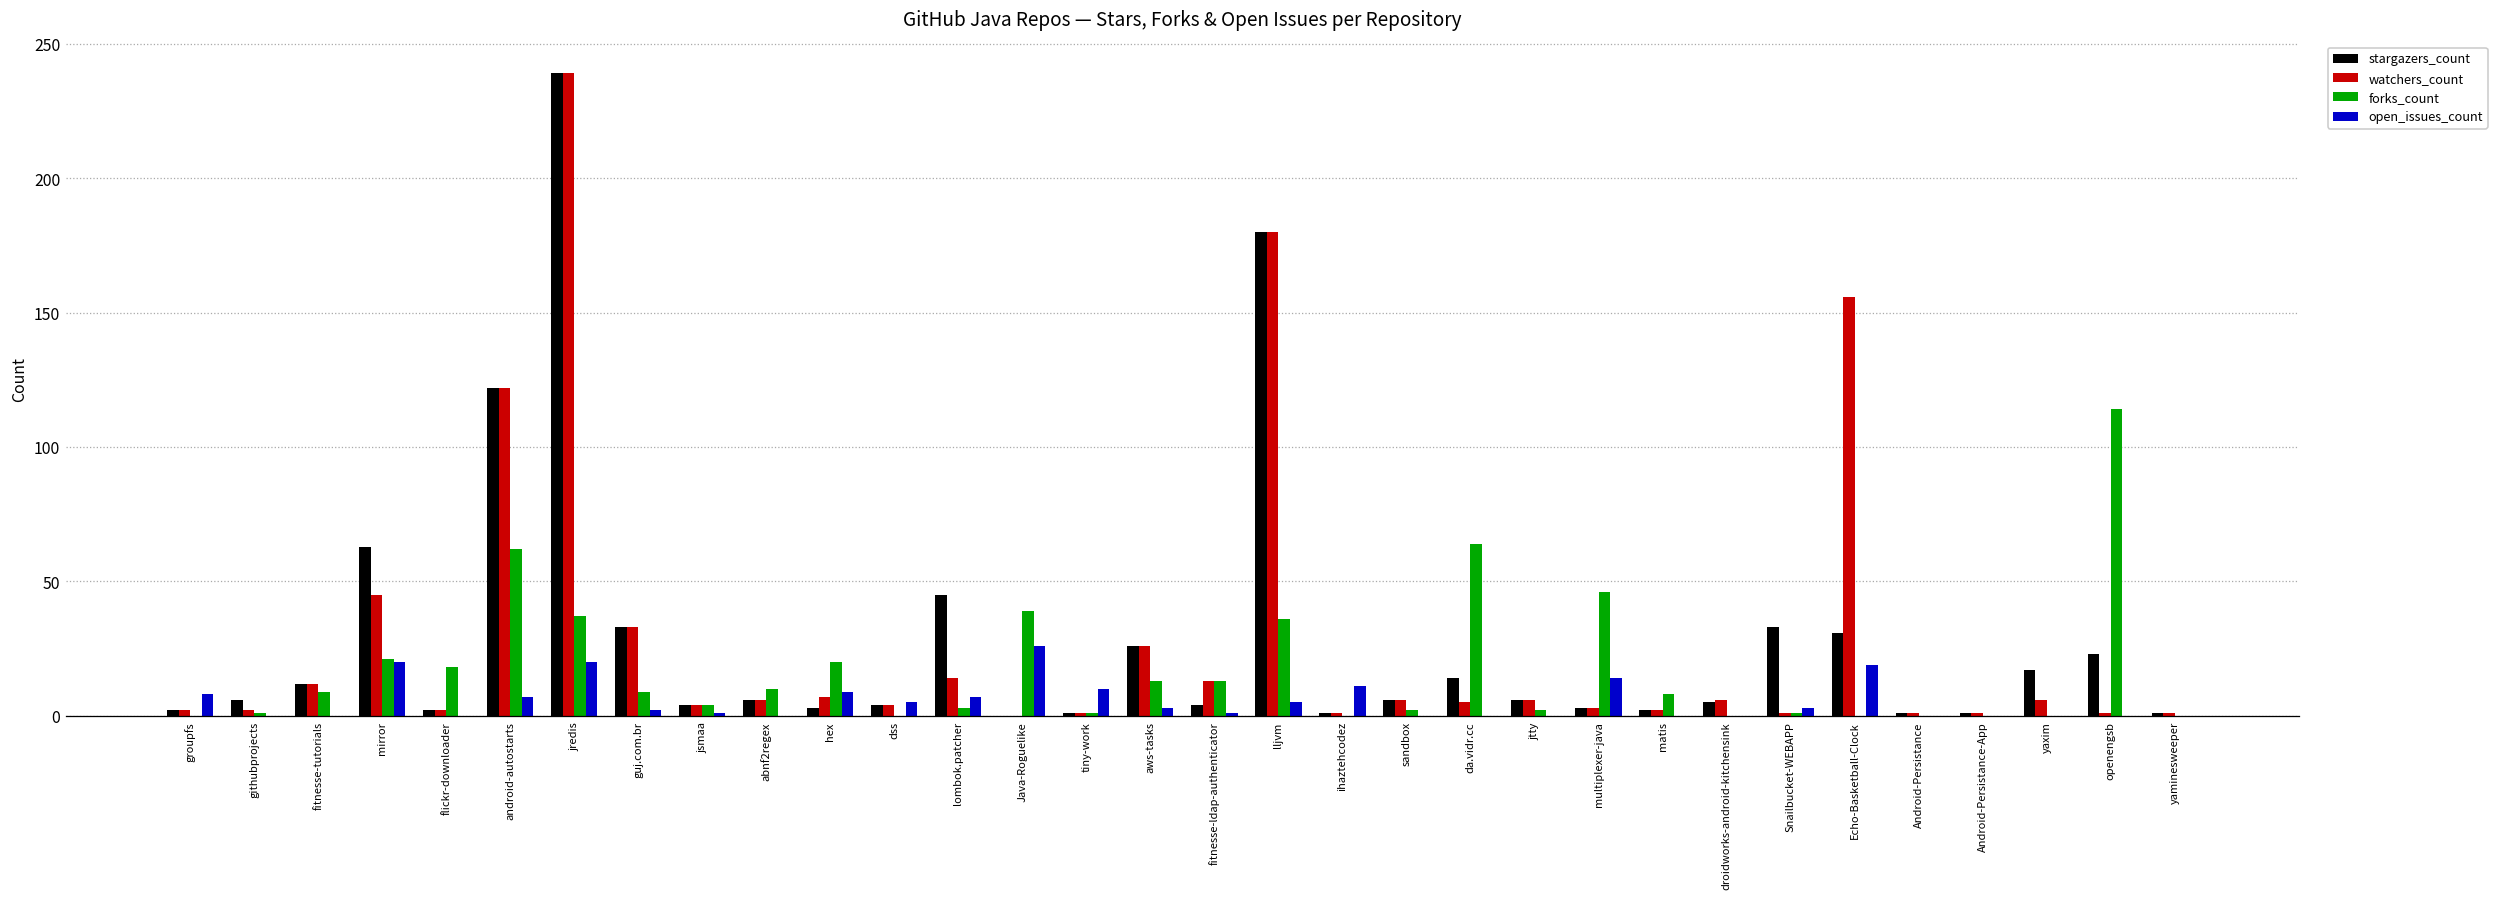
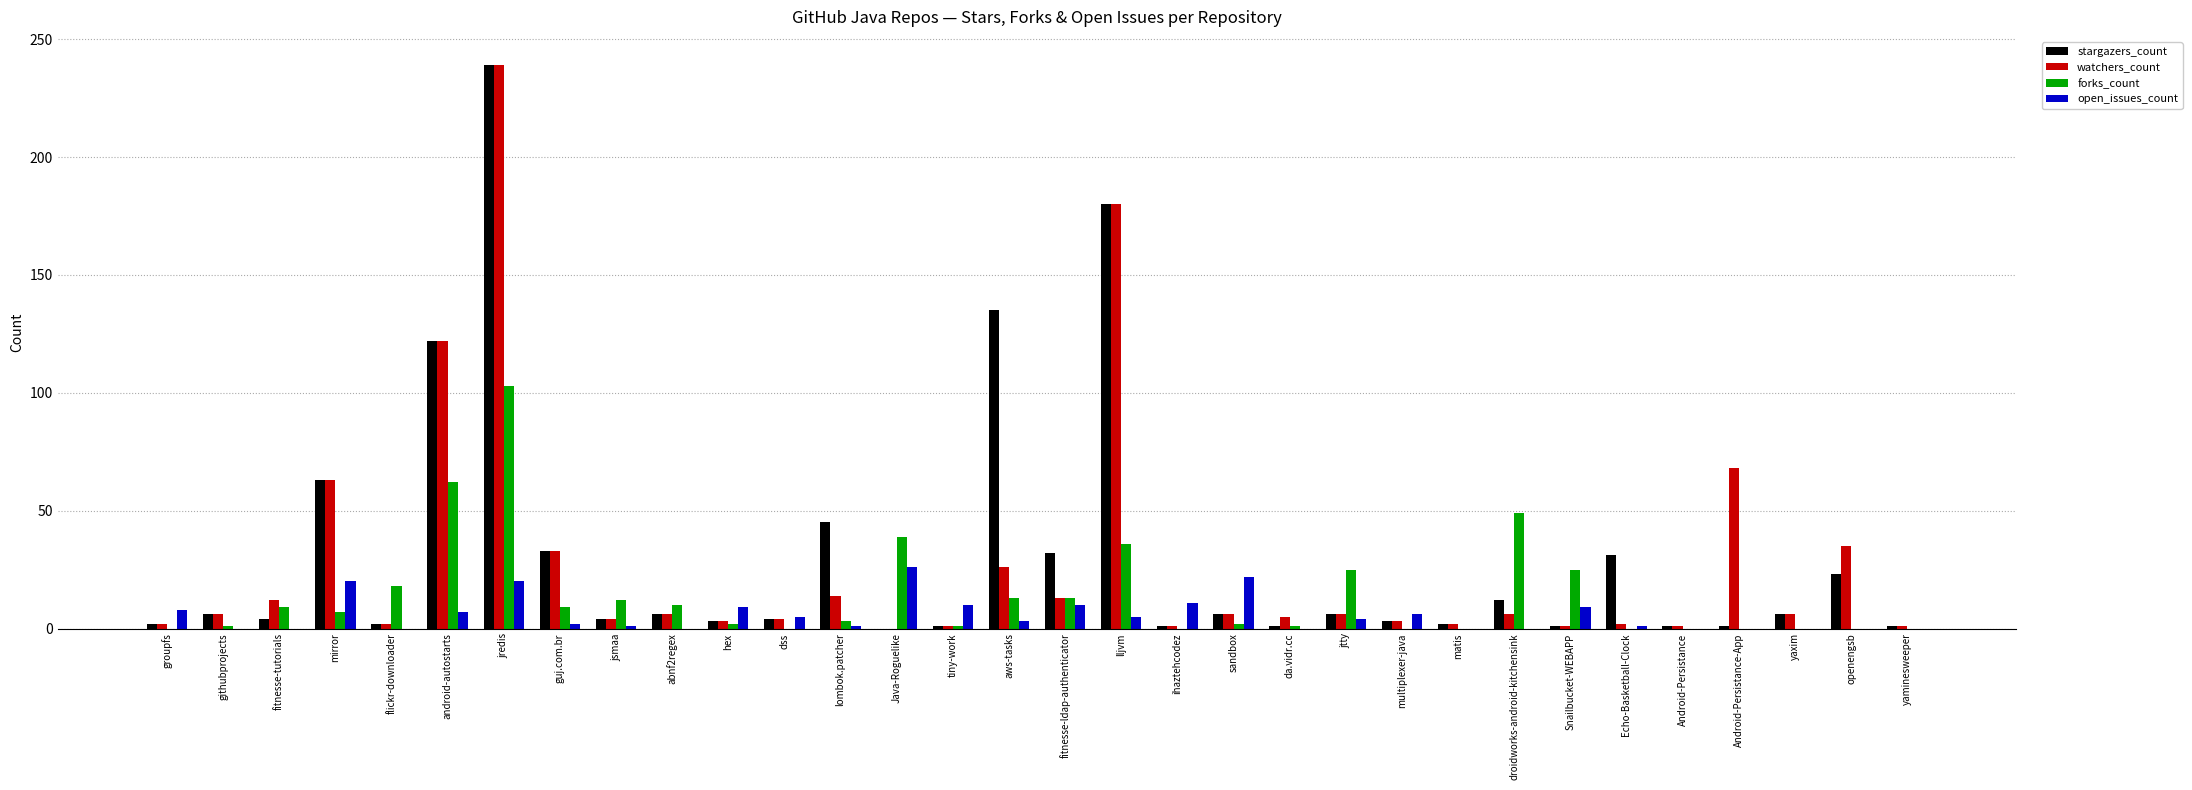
  {
    "stargazers_count": {
      "groupfs": 2,
      "githubprojects": 6,
-     "fitnesse-tutorials": 12,
+     "fitnesse-tutorials": 4,
      "mirror": 63,
      "flickr-downloader": 2,
      "android-autostarts": 122,
      "jredis": 239,
      "guj.com.br": 33,
      "jsmaa": 4,
      "abnf2regex": 6,
      "hex": 3,
      "dss": 4,
      "lombok.patcher": 45,
      "Java-Roguelike": 0,
-     "aws-tasks": 26,
-     "fitnesse-ldap-authenticator": 4,
+     "aws-tasks": 135,
+     "fitnesse-ldap-authenticator": 32,
      "lljvm": 180,
      "sandbox": 6,
-     "da.vidr.cc": 14,
+     "da.vidr.cc": 1,
      "jtty": 6,
      "multiplexer-java": 3,
      "matis": 2,
-     "droidworks-android-kitchensink": 5,
-     "Snailbucket-WEBAPP": 33,
+     "droidworks-android-kitchensink": 12,
+     "Snailbucket-WEBAPP": 1,
      "Echo-Basketball-Clock": 31,
-     "yaxim": 17,
+     "yaxim": 6,
      "openengsb": 23
    },
    "watchers_count": {
      "groupfs": 2,
-     "githubprojects": 2,
+     "githubprojects": 6,
      "fitnesse-tutorials": 12,
-     "mirror": 45,
+     "mirror": 63,
      "flickr-downloader": 2,
      "android-autostarts": 122,
      "jredis": 239,
      "guj.com.br": 33,
      "jsmaa": 4,
      "abnf2regex": 6,
-     "hex": 7,
+     "hex": 3,
      "dss": 4,
      "lombok.patcher": 14,
      "Java-Roguelike": 0,
      "aws-tasks": 26,
      "fitnesse-ldap-authenticator": 13,
      "lljvm": 180,
      "sandbox": 6,
      "da.vidr.cc": 5,
      "jtty": 6,
      "multiplexer-java": 3,
      "matis": 2,
      "droidworks-android-kitchensink": 6,
-     "Echo-Basketball-Clock": 156,
-     "Android-Persistance-App": 1,
+     "Echo-Basketball-Clock": 2,
+     "Android-Persistance-App": 68,
      "yaxim": 6,
-     "openengsb": 1
+     "openengsb": 35
    },
    "forks_count": {
      "groupfs": 0,
      "fitnesse-tutorials": 9,
-     "mirror": 21,
+     "mirror": 7,
      "flickr-downloader": 18,
      "android-autostarts": 62,
-     "jredis": 37,
+     "jredis": 103,
      "guj.com.br": 9,
-     "jsmaa": 4,
+     "jsmaa": 12,
      "abnf2regex": 10,
-     "hex": 20,
+     "hex": 2,
      "dss": 0,
      "lombok.patcher": 3,
      "Java-Roguelike": 39,
      "aws-tasks": 13,
      "fitnesse-ldap-authenticator": 13,
      "lljvm": 36,
      "ihaztehcodez": 0,
      "sandbox": 2,
-     "da.vidr.cc": 64,
-     "jtty": 2,
-     "multiplexer-java": 46,
-     "matis": 8,
-     "droidworks-android-kitchensink": 0,
-     "Snailbucket-WEBAPP": 1,
+     "da.vidr.cc": 1,
+     "jtty": 25,
+     "multiplexer-java": 0,
+     "matis": 0,
+     "droidworks-android-kitchensink": 49,
+     "Snailbucket-WEBAPP": 25,
      "Echo-Basketball-Clock": 0,
      "Android-Persistance": 0,
      "Android-Persistance-App": 0,
      "yaxim": 0,
-     "openengsb": 114,
+     "openengsb": 0,
      "yaminesweeper": 0
    },
    "open_issues_count": {
      "groupfs": 8,
      "githubprojects": 0,
      "fitnesse-tutorials": 0,
      "mirror": 20,
      "flickr-downloader": 0,
      "android-autostarts": 7,
      "jredis": 20,
      "guj.com.br": 2,
      "abnf2regex": 0,
      "hex": 9,
      "dss": 5,
-     "lombok.patcher": 7,
+     "lombok.patcher": 1,
      "Java-Roguelike": 26,
      "tiny-work": 10,
      "aws-tasks": 3,
-     "fitnesse-ldap-authenticator": 1,
+     "fitnesse-ldap-authenticator": 10,
      "lljvm": 5,
      "ihaztehcodez": 11,
-     "sandbox": 0,
+     "sandbox": 22,
      "da.vidr.cc": 0,
-     "jtty": 0,
-     "multiplexer-java": 14,
+     "jtty": 4,
+     "multiplexer-java": 6,
      "matis": 0,
      "droidworks-android-kitchensink": 0,
-     "Snailbucket-WEBAPP": 3,
-     "Echo-Basketball-Clock": 19,
+     "Snailbucket-WEBAPP": 9,
+     "Echo-Basketball-Clock": 1,
      "Android-Persistance": 0,
      "Android-Persistance-App": 0,
      "yaxim": 0,
      "openengsb": 0,
      "yaminesweeper": 0
    }
  }
